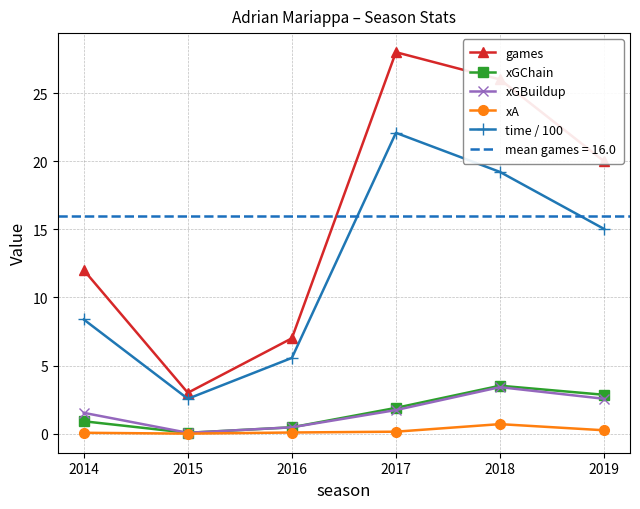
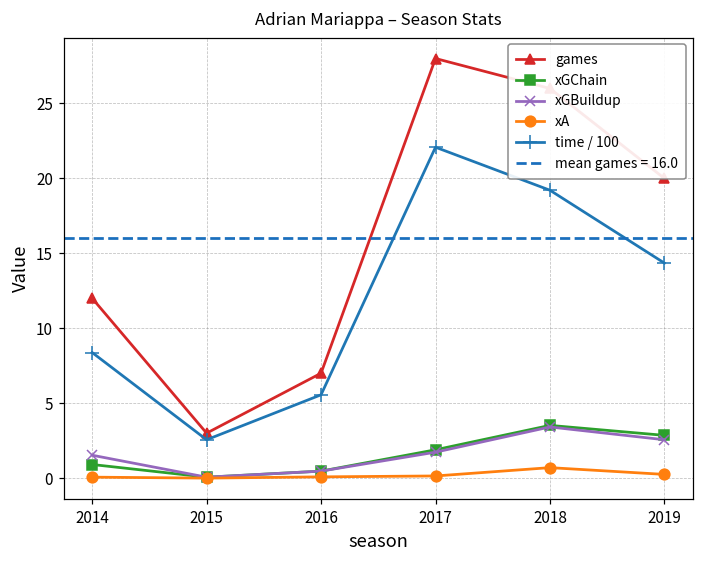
  {
    "games": {
      "2014": 12.0,
      "2015": 3.0,
      "2016": 7.0,
      "2017": 28.0
    },
    "xGChain": {
      "2014": 0.9,
      "2019": 2.9
    },
    "xGBuildup": {
      "2014": 1.5,
      "2019": 2.6
    },
    "xA": {
      "2014": 0.1,
      "2016": 0.1,
      "2017": 0.1,
      "2018": 0.7,
      "2019": 0.2
    },
    "time / 100": {
      "2014": 8.4,
      "2015": 2.6,
      "2016": 5.6,
      "2017": 22.1,
      "2018": 19.2,
-     "2019": 15.0
+     "2019": 14.4
    }
  }
